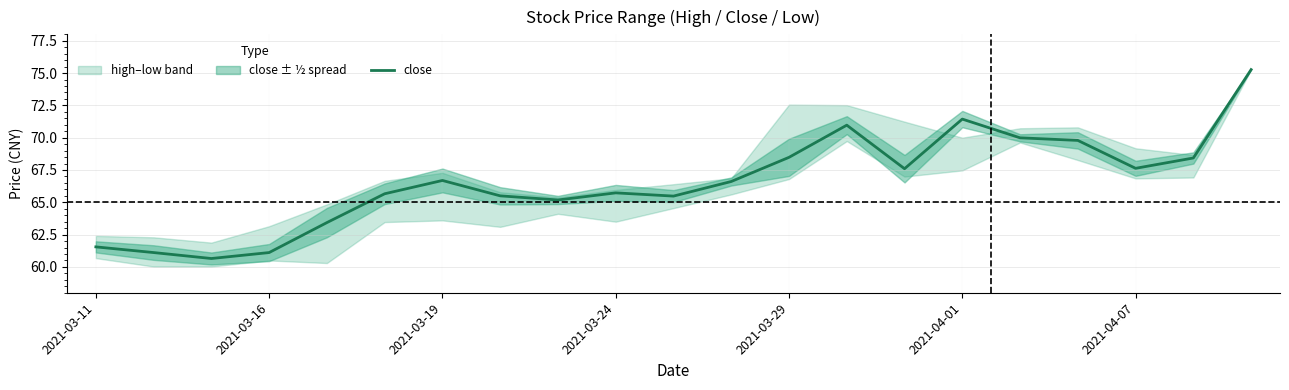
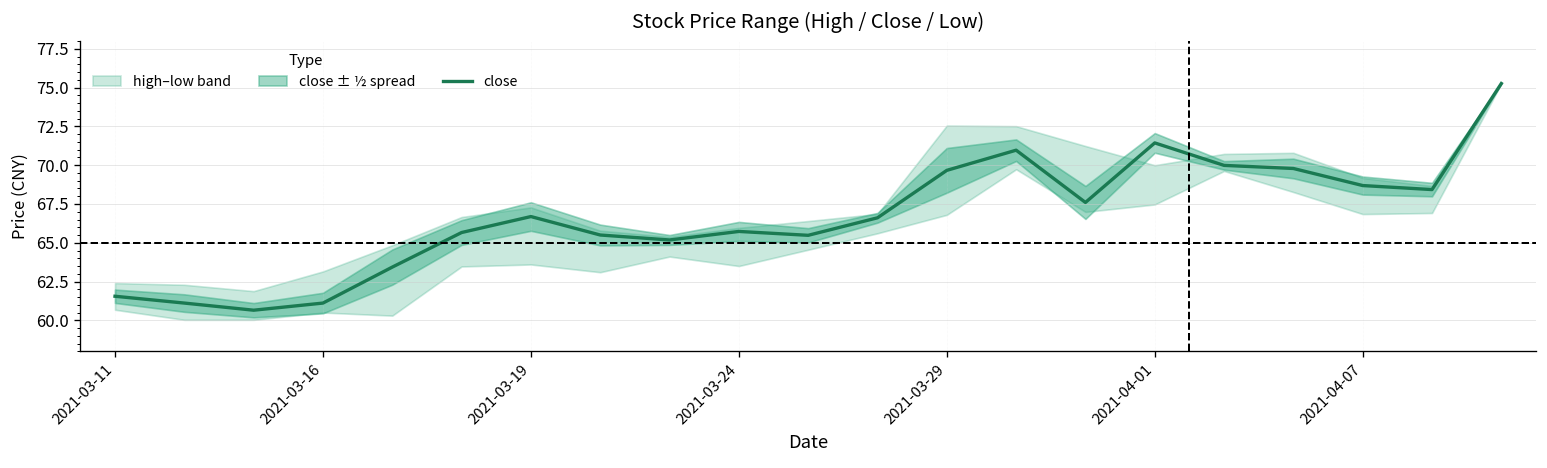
  {
    "close": {
      "2021-03-11": 61.6,
      "2021-03-16": 61.1,
      "2021-03-19": 66.7,
      "2021-03-24": 65.7,
-     "2021-03-29": 68.5,
+     "2021-03-29": 69.7,
      "2021-04-01": 71.4,
-     "2021-04-07": 67.6
+     "2021-04-07": 68.7
    }
  }
